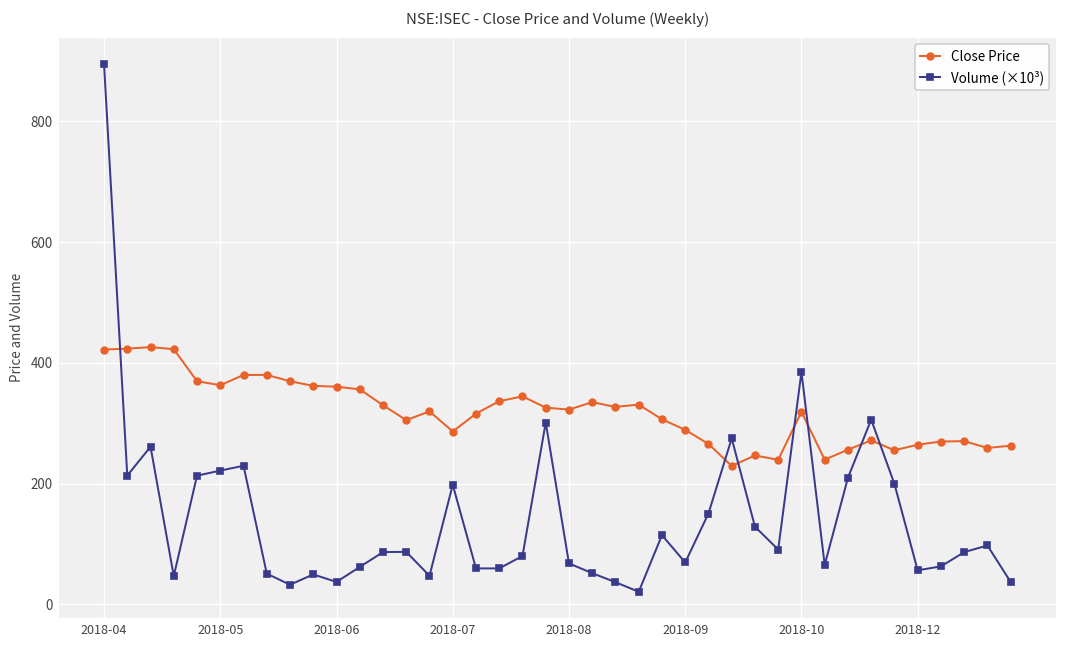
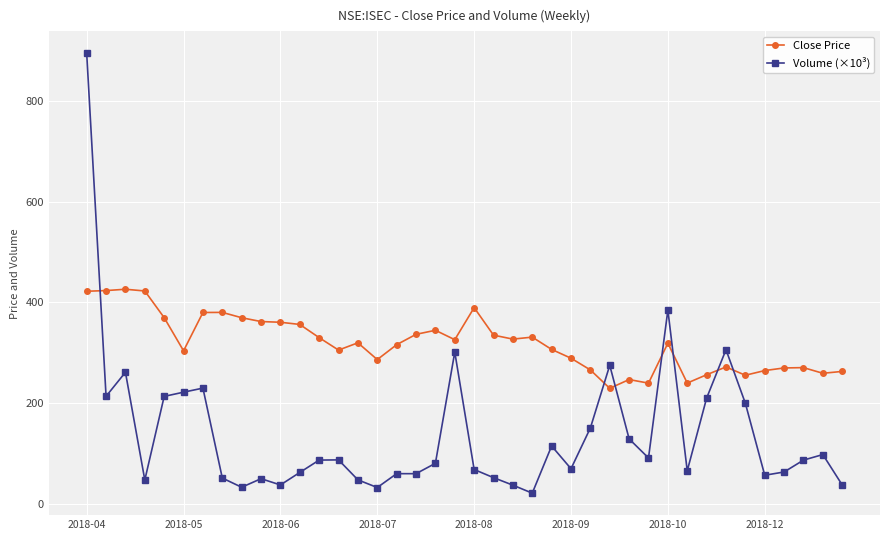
  {
    "Close Price": {
      "2018-04": 420,
-     "2018-05": 360,
+     "2018-05": 300,
      "2018-06": 360,
      "2018-07": 290,
-     "2018-08": 320,
+     "2018-08": 390,
      "2018-09": 290,
      "2018-10": 320,
      "2018-12": 260
    },
    "Volume (×10³)": {
      "2018-04": 890,
      "2018-05": 220,
      "2018-06": 40,
-     "2018-07": 200,
+     "2018-07": 30,
      "2018-08": 70,
      "2018-09": 70,
      "2018-10": 380,
      "2018-12": 60
    }
  }
